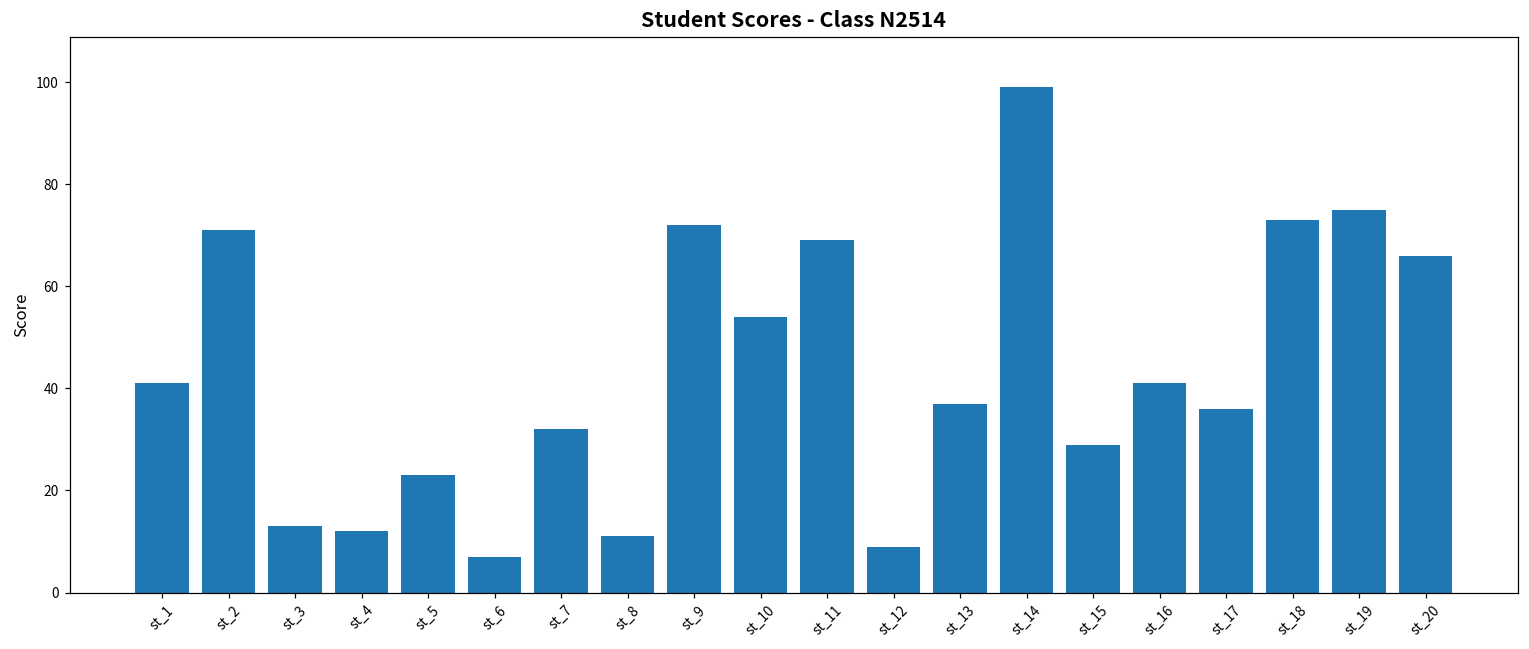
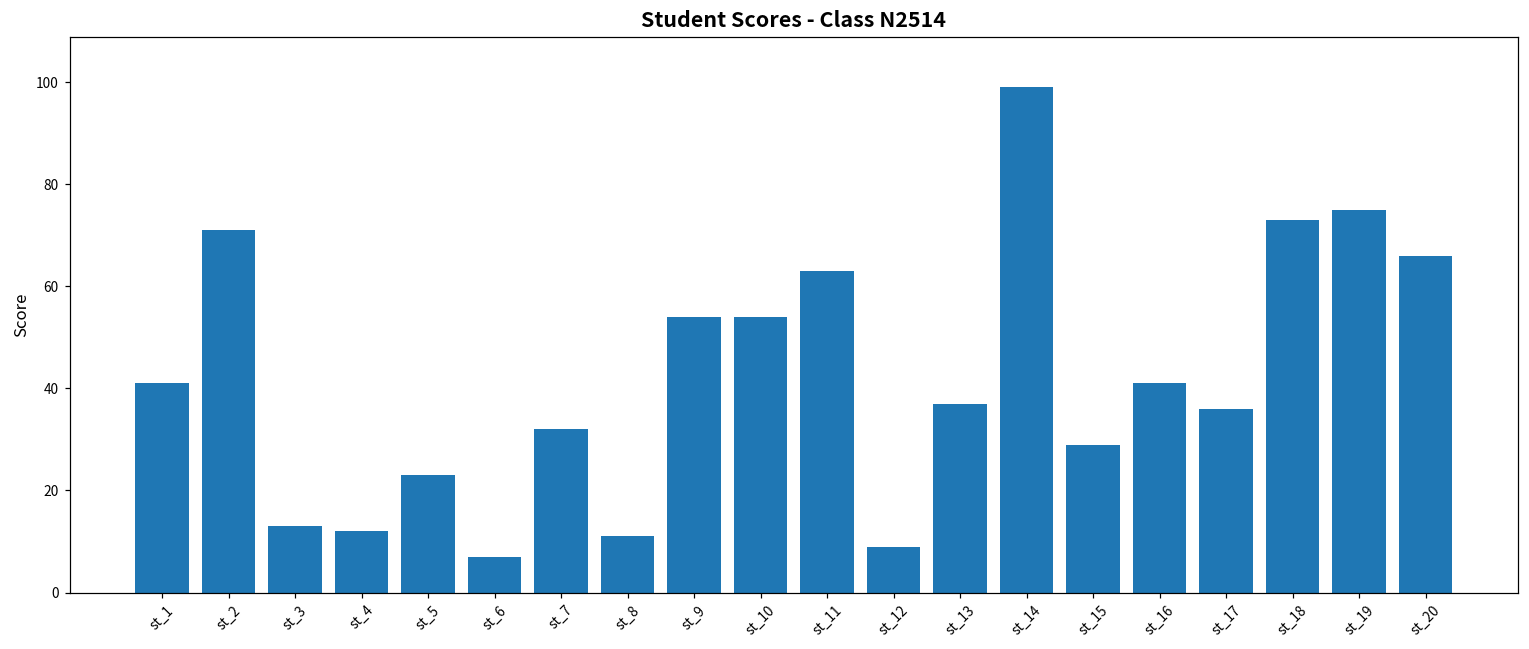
  {
    "st_1": 41,
    "st_2": 71,
    "st_3": 13,
    "st_4": 12,
    "st_5": 23,
    "st_6": 7,
    "st_7": 32,
    "st_8": 11,
-   "st_9": 72,
+   "st_9": 54,
    "st_10": 54,
-   "st_11": 69,
+   "st_11": 63,
    "st_12": 9,
    "st_13": 37,
    "st_14": 99,
    "st_15": 29,
    "st_16": 41,
    "st_17": 36,
    "st_18": 73,
    "st_19": 75,
    "st_20": 66
  }
